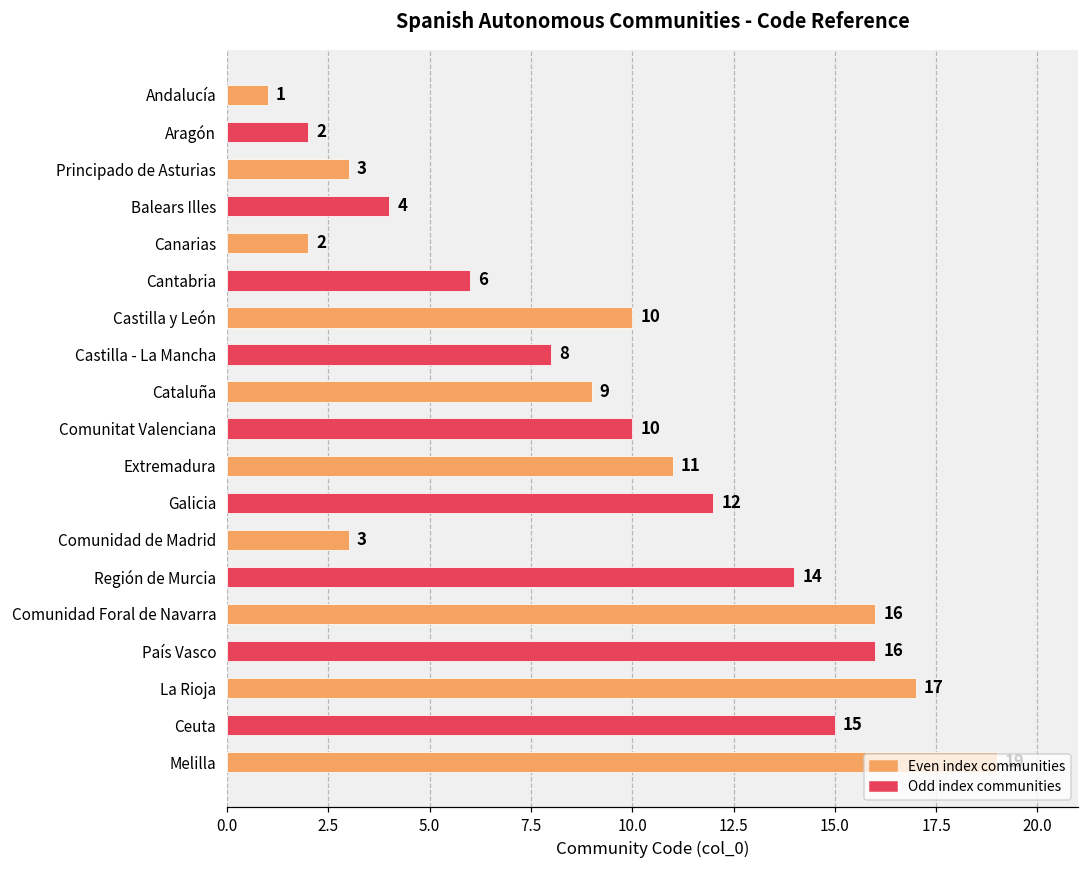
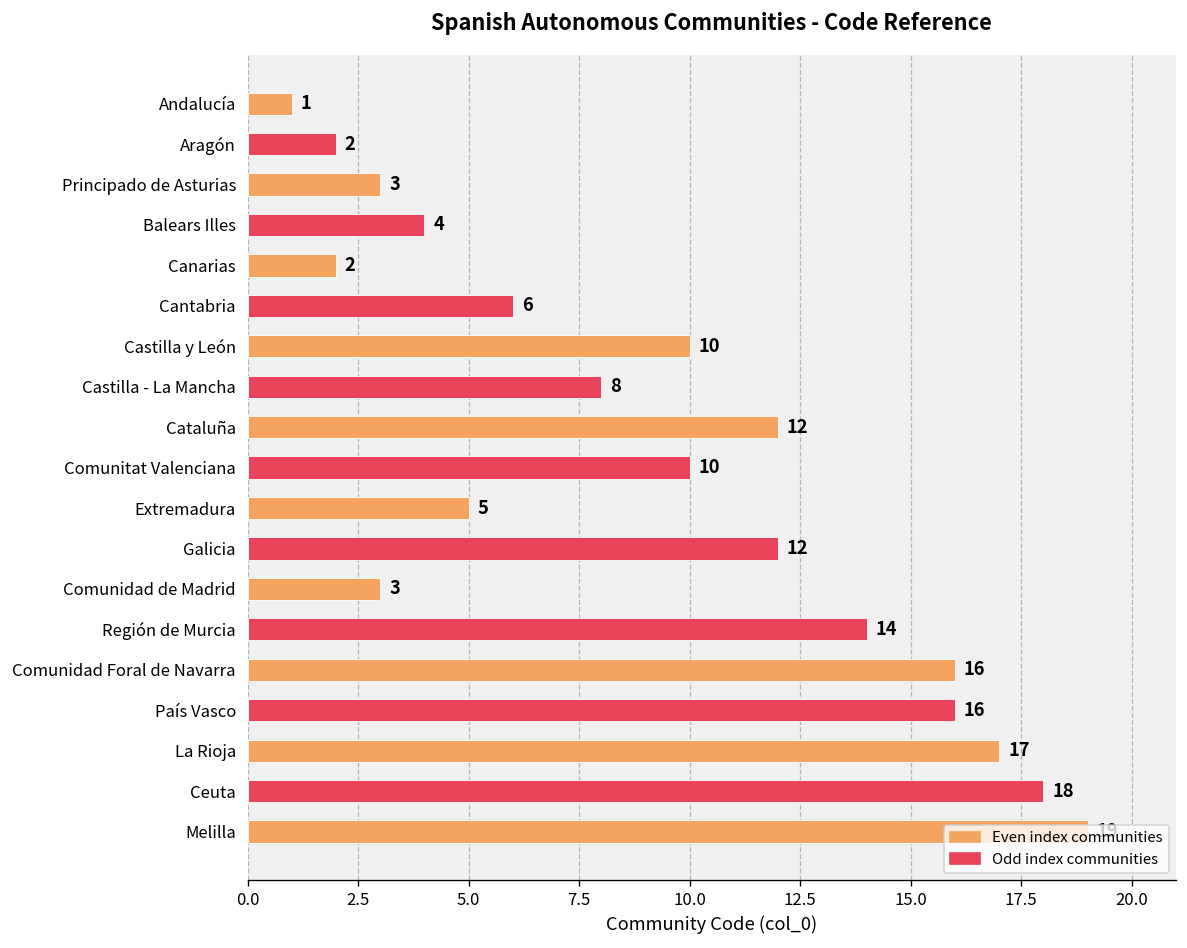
  {
    "Andalucía": 1,
    "Aragón": 2,
    "Principado de Asturias": 3,
    "Balears Illes": 4,
    "Canarias": 2,
    "Cantabria": 6,
    "Castilla y León": 10,
    "Castilla - La Mancha": 8,
-   "Cataluña": 9,
+   "Cataluña": 12,
    "Comunitat Valenciana": 10,
-   "Extremadura": 11,
+   "Extremadura": 5,
    "Galicia": 12,
    "Comunidad de Madrid": 3,
    "Región de Murcia": 14,
    "Comunidad Foral de Navarra": 16,
    "País Vasco": 16,
    "La Rioja": 17,
-   "Ceuta": 15
+   "Ceuta": 18
  }
